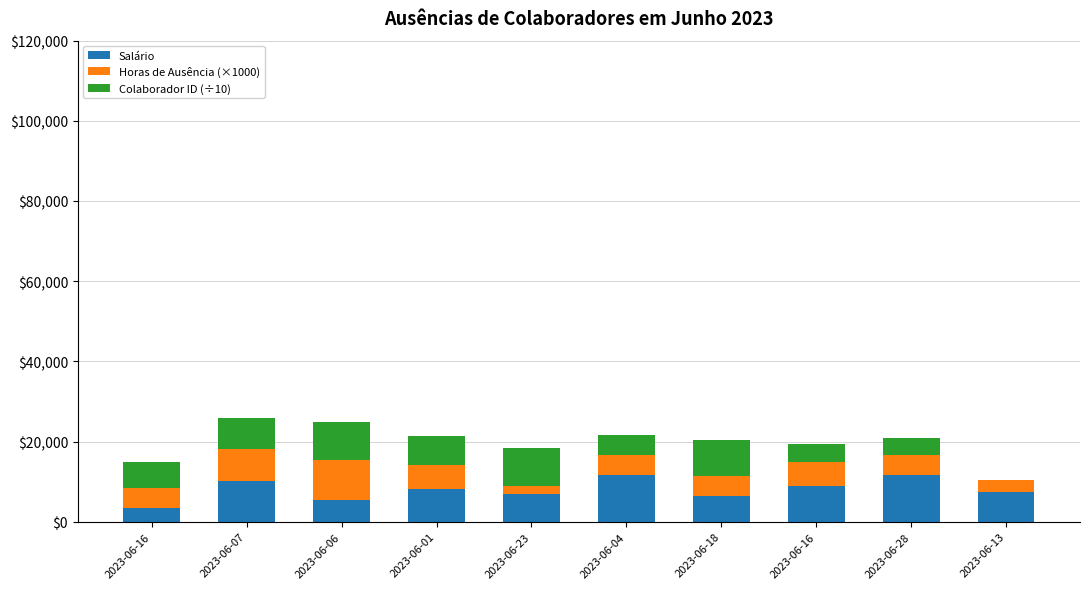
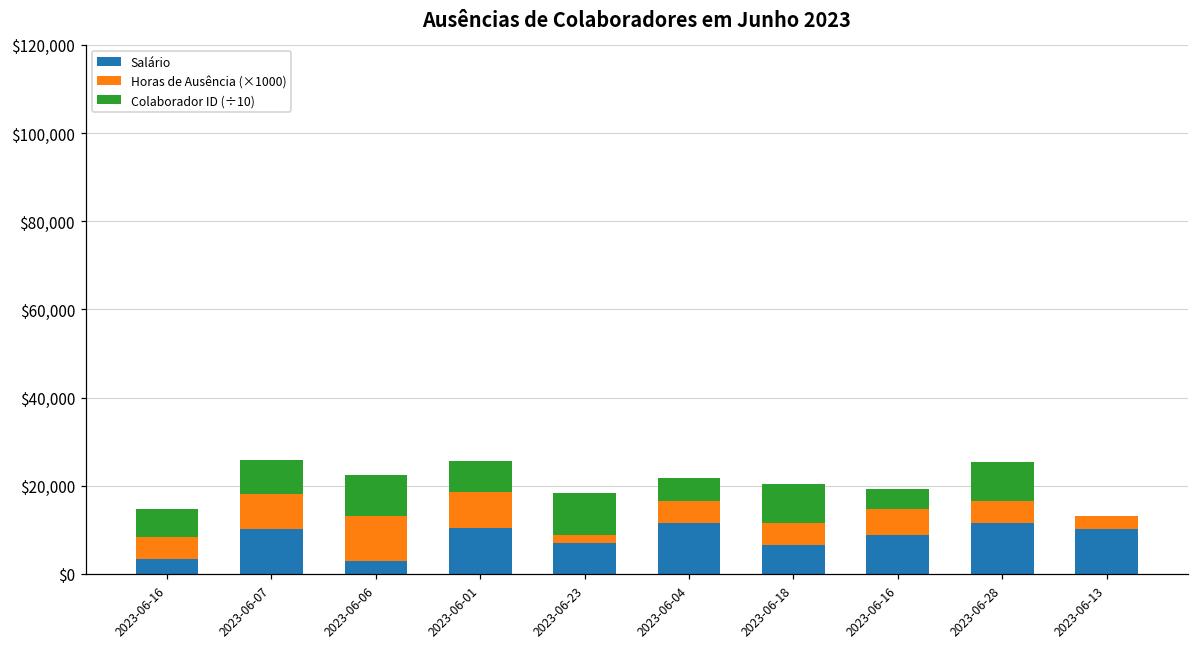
  {
    "Salário": {
      "2023-06-07": "$10,000",
-     "2023-06-06": "$5,000",
-     "2023-06-01": "$8,000",
+     "2023-06-06": "$3,000",
+     "2023-06-01": "$10,000",
      "2023-06-23": "$7,000",
      "2023-06-04": "$12,000",
      "2023-06-18": "$7,000",
      "2023-06-28": "$12,000",
-     "2023-06-13": "$7,000"
+     "2023-06-13": "$10,000"
    },
    "Horas de Ausência (×1000)": {
      "2023-06-07": "$8,000",
      "2023-06-06": "$10,000",
-     "2023-06-01": "$6,000",
+     "2023-06-01": "$8,000",
      "2023-06-23": "$2,000",
      "2023-06-04": "$5,000",
      "2023-06-18": "$5,000",
      "2023-06-28": "$5,000",
      "2023-06-13": "$3,000"
    },
    "Colaborador ID (÷10)": {
      "2023-06-07": "$8,000",
      "2023-06-06": "$9,000",
      "2023-06-01": "$7,000",
      "2023-06-23": "$9,000",
      "2023-06-04": "$5,000",
      "2023-06-18": "$9,000",
-     "2023-06-28": "$4,000"
+     "2023-06-28": "$9,000"
    }
  }
